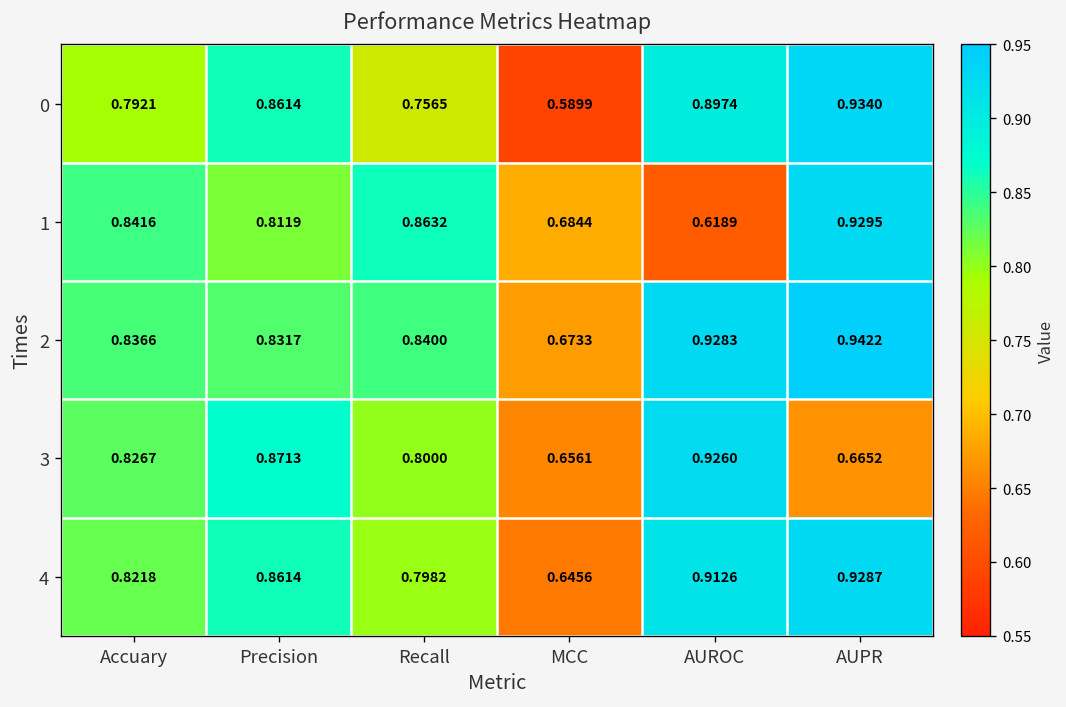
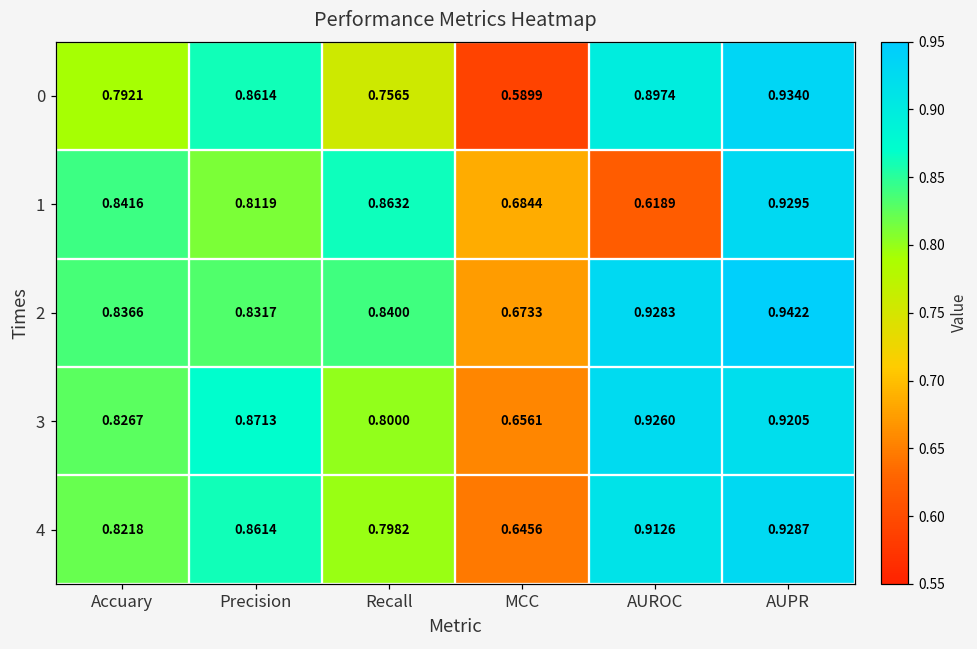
  {
    "0": {
      "Accuary": 0.7921,
      "Precision": 0.8614,
      "Recall": 0.7565,
      "MCC": 0.5899,
      "AUROC": 0.8974,
      "AUPR": 0.9340
    },
    "1": {
      "Accuary": 0.8416,
      "Precision": 0.8119,
      "Recall": 0.8632,
      "MCC": 0.6844,
      "AUROC": 0.6189,
      "AUPR": 0.9295
    },
    "2": {
      "Accuary": 0.8366,
      "Precision": 0.8317,
      "Recall": 0.8400,
      "MCC": 0.6733,
      "AUROC": 0.9283,
      "AUPR": 0.9422
    },
    "3": {
      "Accuary": 0.8267,
      "Precision": 0.8713,
      "Recall": 0.8000,
      "MCC": 0.6561,
      "AUROC": 0.9260,
-     "AUPR": 0.6652
+     "AUPR": 0.9205
    },
    "4": {
      "Accuary": 0.8218,
      "Precision": 0.8614,
      "Recall": 0.7982,
      "MCC": 0.6456,
      "AUROC": 0.9126,
      "AUPR": 0.9287
    }
  }
